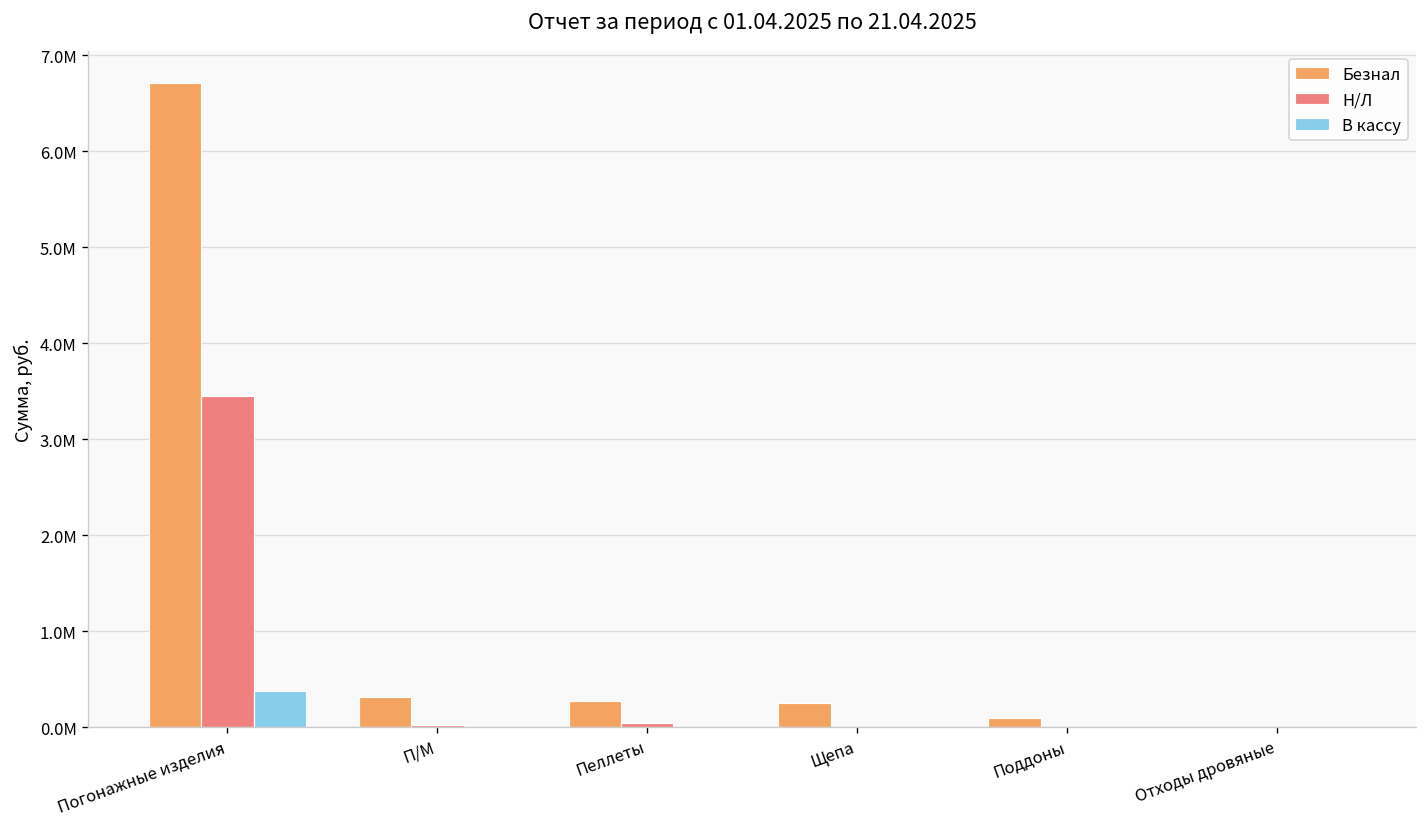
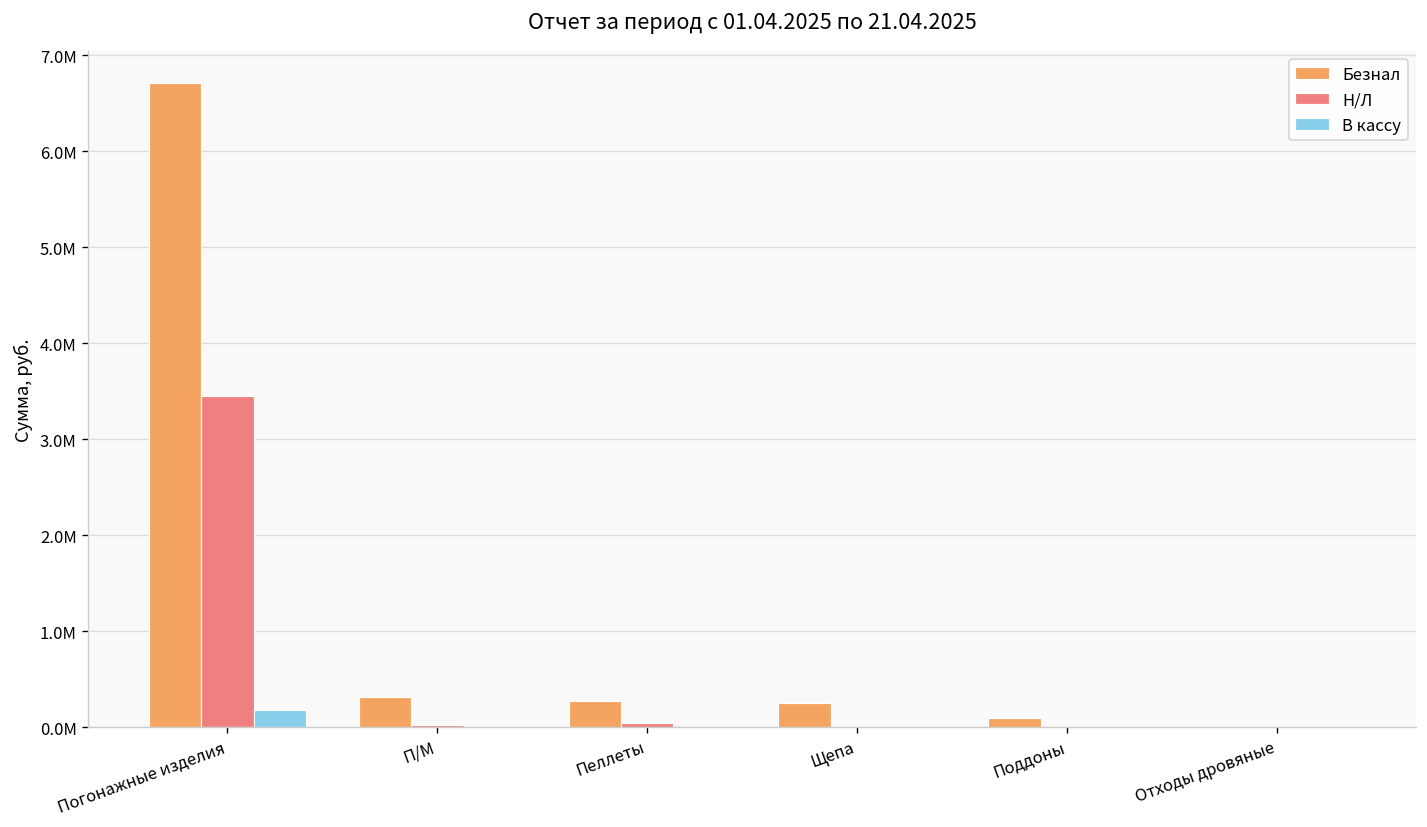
  {
    "В кассу": {
-     "Погонажные изделия": 400000,
+     "Погонажные изделия": 200000,
      "П/М": 0,
      "Пеллеты": 0,
      "Щепа": 0,
      "Поддоны": 0,
      "Отходы дровяные": 0
    }
  }
